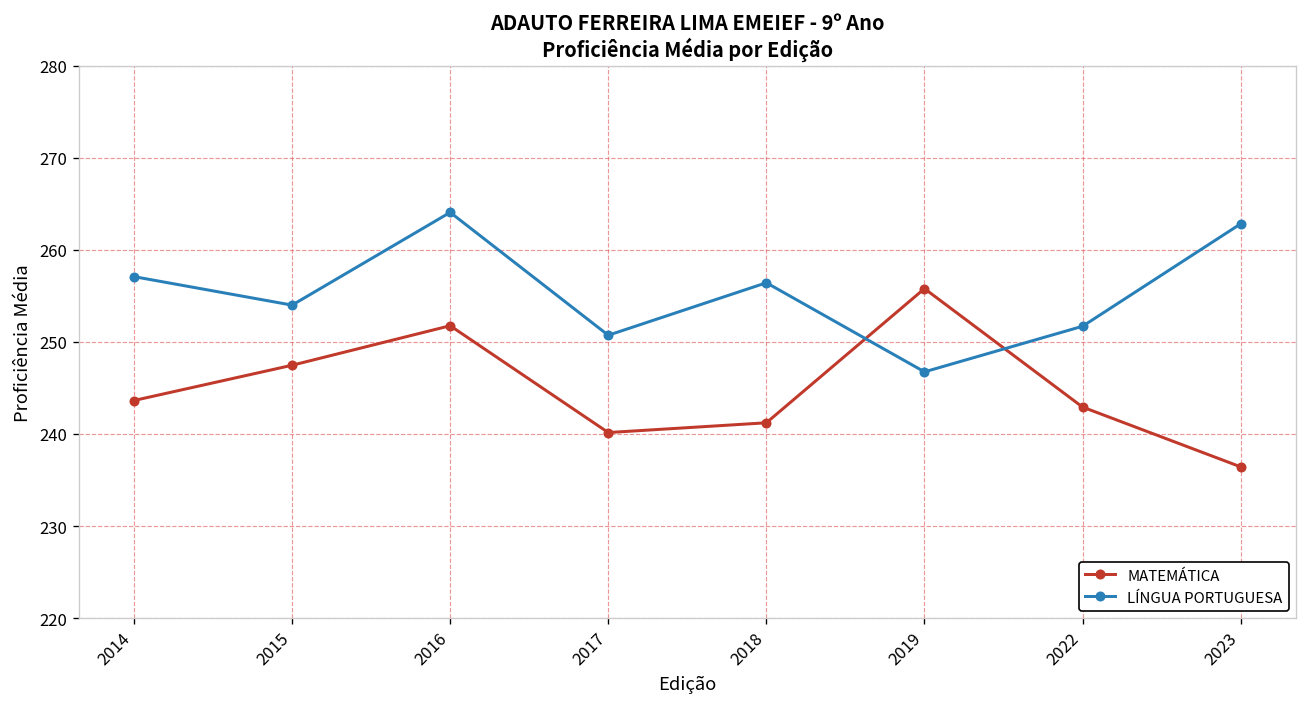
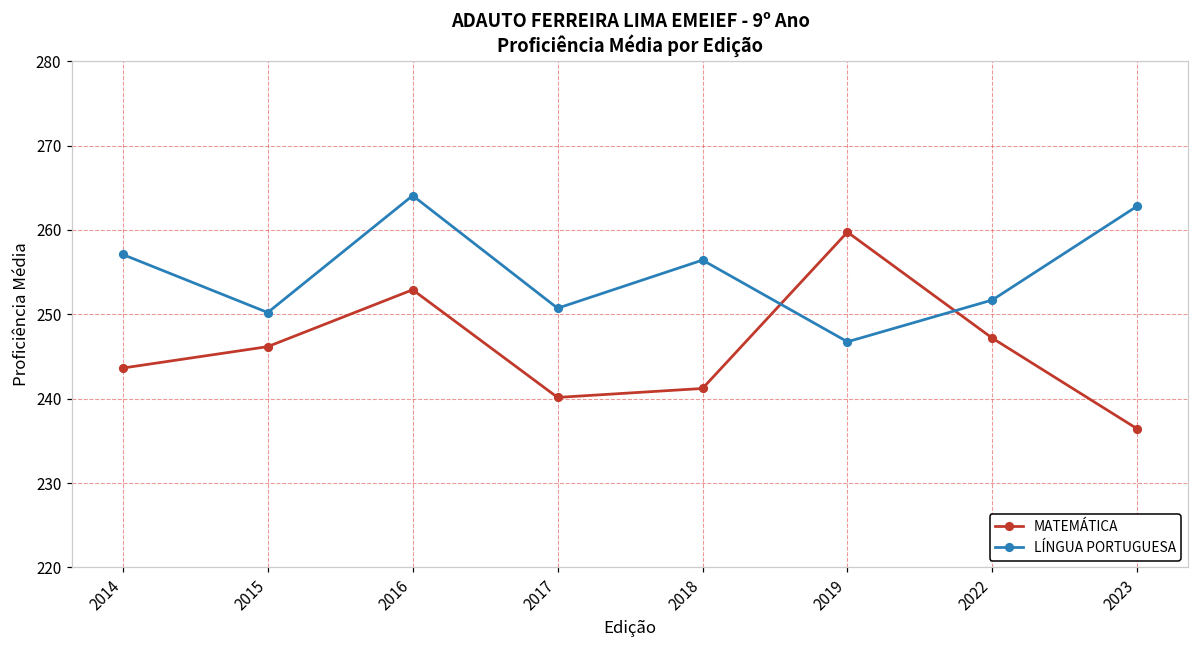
  {
    "MATEMÁTICA": {
      "2014": 244,
-     "2015": 247,
-     "2016": 252,
+     "2015": 246,
+     "2016": 253,
      "2017": 240,
      "2018": 241,
-     "2019": 256,
-     "2022": 243,
+     "2019": 260,
+     "2022": 247,
      "2023": 236
    },
    "LÍNGUA PORTUGUESA": {
      "2014": 257,
-     "2015": 254,
+     "2015": 250,
      "2016": 264,
      "2017": 251,
      "2018": 256,
      "2019": 247,
      "2022": 252,
      "2023": 263
    }
  }
